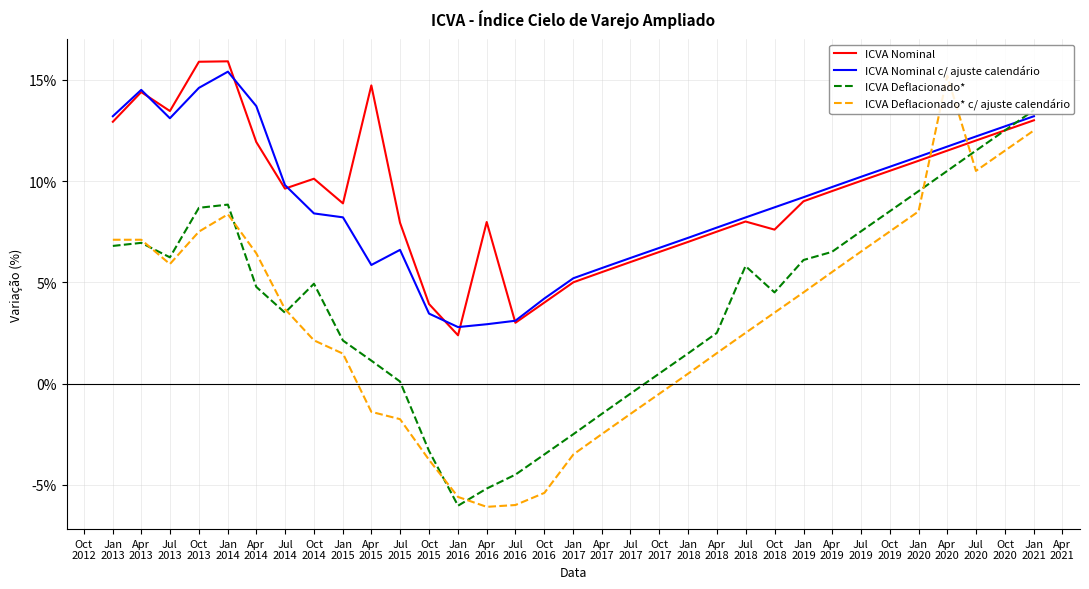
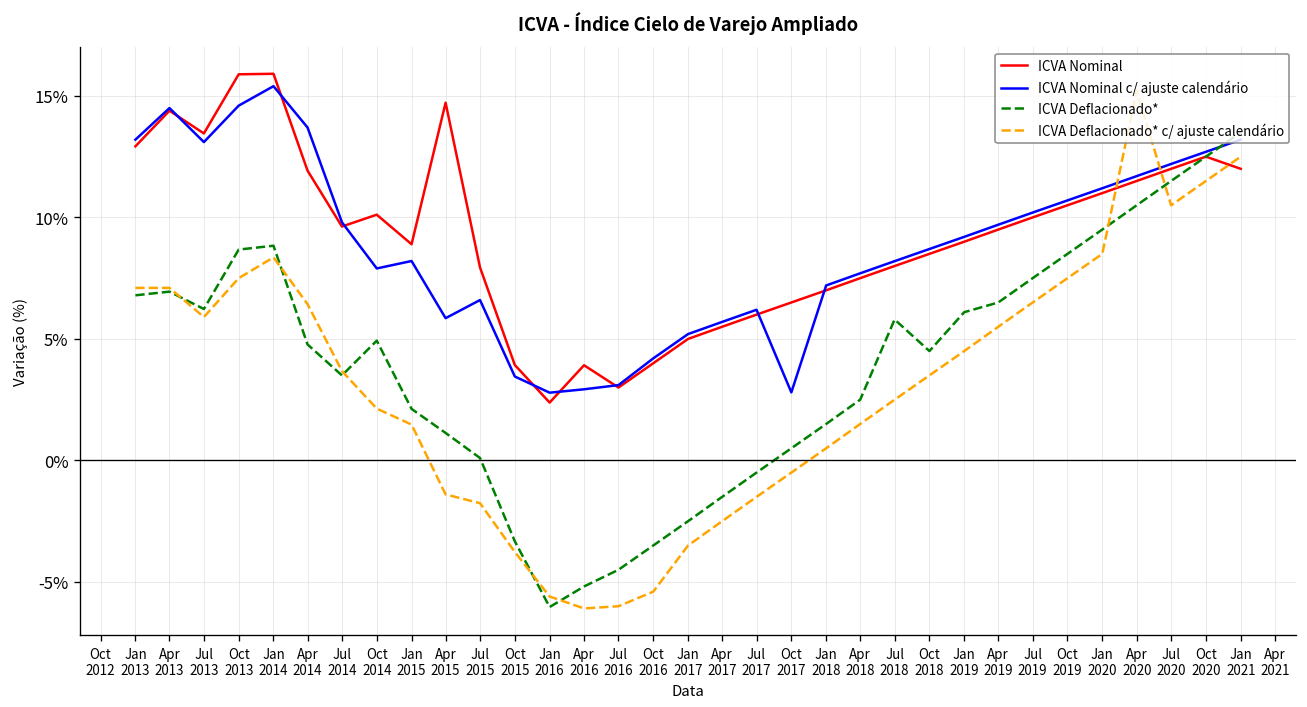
  {
    "ICVA Nominal": {
      "Jan 2013": "12.9%",
      "Jul 2013": "13.5%",
      "Oct 2013": "15.9%",
      "Jan 2014": "15.9%",
      "Apr 2014": "11.9%",
      "Jul 2014": "9.6%",
      "Oct 2014": "10.1%",
      "Jan 2015": "8.9%",
      "Apr 2015": "14.7%",
      "Jul 2015": "7.9%",
      "Oct 2015": "3.9%",
      "Jan 2016": "2.4%",
-     "Apr 2016": "8.0%",
+     "Apr 2016": "3.9%",
      "Oct 2016": "4.0%",
      "Jan 2017": "5.0%",
      "Apr 2017": "5.5%",
      "Jul 2017": "6.0%",
      "Oct 2017": "6.5%",
      "Jan 2018": "7.0%",
      "Apr 2018": "7.5%",
      "Jul 2018": "8.0%",
-     "Oct 2018": "7.6%",
+     "Oct 2018": "8.5%",
      "Jan 2019": "9.0%",
      "Apr 2019": "9.5%",
      "Jul 2019": "10.0%",
      "Oct 2019": "10.5%",
      "Jan 2020": "11.0%",
      "Apr 2020": "11.5%",
      "Jul 2020": "12.0%",
-     "Jan 2021": "13.0%"
+     "Jan 2021": "12.0%"
    },
    "ICVA Nominal c/ ajuste calendário": {
      "Jan 2013": "13.2%",
      "Jul 2013": "13.1%",
      "Oct 2013": "14.6%",
      "Jan 2014": "15.4%",
      "Apr 2014": "13.7%",
      "Jul 2014": "9.8%",
-     "Oct 2014": "8.4%",
+     "Oct 2014": "7.9%",
      "Jan 2015": "8.2%",
      "Apr 2015": "5.9%",
      "Jul 2015": "6.6%",
      "Oct 2015": "3.5%",
      "Jan 2016": "2.8%",
      "Apr 2016": "2.9%",
      "Oct 2016": "4.2%",
      "Jan 2017": "5.2%",
      "Apr 2017": "5.7%",
      "Jul 2017": "6.2%",
-     "Oct 2017": "6.7%",
+     "Oct 2017": "2.8%",
      "Jan 2018": "7.2%",
      "Apr 2018": "7.7%",
      "Jul 2018": "8.2%",
      "Oct 2018": "8.7%",
      "Jan 2019": "9.2%",
      "Apr 2019": "9.7%",
      "Jul 2019": "10.2%",
      "Oct 2019": "10.7%",
      "Jan 2020": "11.2%",
      "Apr 2020": "11.7%",
      "Jul 2020": "12.2%",
      "Oct 2020": "12.7%",
      "Jan 2021": "13.2%"
    },
    "ICVA Deflacionado*": {
      "Jan 2013": "6.8%",
      "Apr 2013": "6.9%",
      "Jul 2013": "6.2%",
      "Oct 2013": "8.7%",
      "Jan 2014": "8.8%",
      "Apr 2014": "4.8%",
      "Jul 2014": "3.5%",
      "Oct 2014": "4.9%",
      "Jan 2015": "2.1%",
      "Apr 2015": "1.1%",
      "Jul 2015": "0.1%",
      "Oct 2015": "-3.3%",
      "Jan 2016": "-6.0%",
      "Apr 2016": "-5.2%",
      "Jul 2016": "-4.5%",
      "Oct 2016": "-3.5%",
      "Jan 2017": "-2.5%",
      "Apr 2017": "-1.5%",
      "Jul 2017": "-0.5%",
      "Oct 2017": "0.5%",
      "Jan 2018": "1.5%",
      "Apr 2018": "2.5%",
      "Jul 2018": "5.8%",
      "Oct 2018": "4.5%",
      "Jan 2019": "6.1%",
      "Apr 2019": "6.5%",
      "Jul 2019": "7.5%",
      "Oct 2019": "8.5%",
      "Jan 2020": "9.5%",
      "Apr 2020": "10.5%",
      "Jul 2020": "11.5%"
    },
    "ICVA Deflacionado* c/ ajuste calendário": {
      "Jan 2013": "7.1%",
      "Apr 2013": "7.1%",
      "Jul 2013": "5.9%",
      "Oct 2013": "7.5%",
      "Jan 2014": "8.4%",
      "Apr 2014": "6.4%",
      "Jul 2014": "3.7%",
      "Oct 2014": "2.1%",
      "Jan 2015": "1.5%",
      "Apr 2015": "-1.4%",
      "Jul 2015": "-1.8%",
      "Oct 2015": "-3.8%",
      "Jan 2016": "-5.6%",
      "Apr 2016": "-6.1%",
      "Jul 2016": "-6.0%",
      "Oct 2016": "-5.4%",
      "Jan 2017": "-3.5%",
      "Apr 2017": "-2.5%",
      "Jul 2017": "-1.5%",
      "Oct 2017": "-0.5%",
      "Jan 2018": "0.5%",
      "Apr 2018": "1.5%",
      "Jul 2018": "2.5%",
      "Oct 2018": "3.5%",
      "Jan 2019": "4.5%",
      "Apr 2019": "5.5%",
      "Jul 2019": "6.5%",
      "Oct 2019": "7.5%",
      "Jan 2020": "8.5%",
      "Jul 2020": "10.5%",
      "Oct 2020": "11.5%",
      "Jan 2021": "12.5%"
    }
  }
